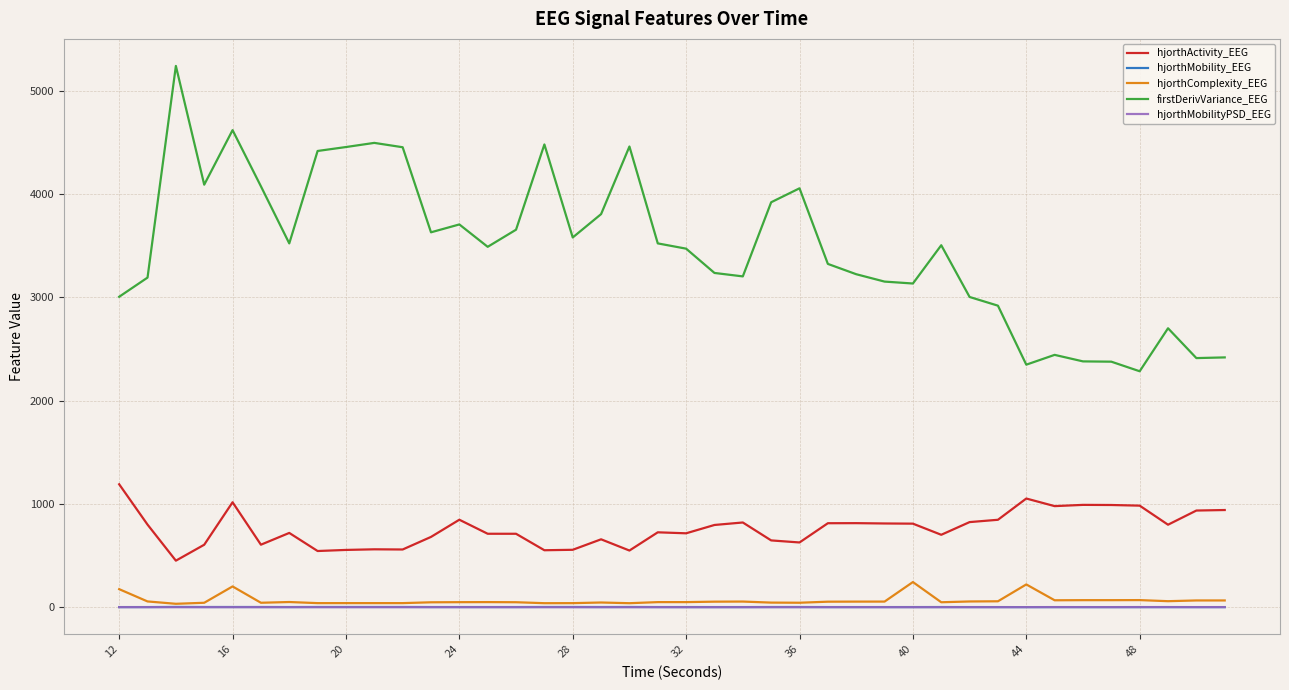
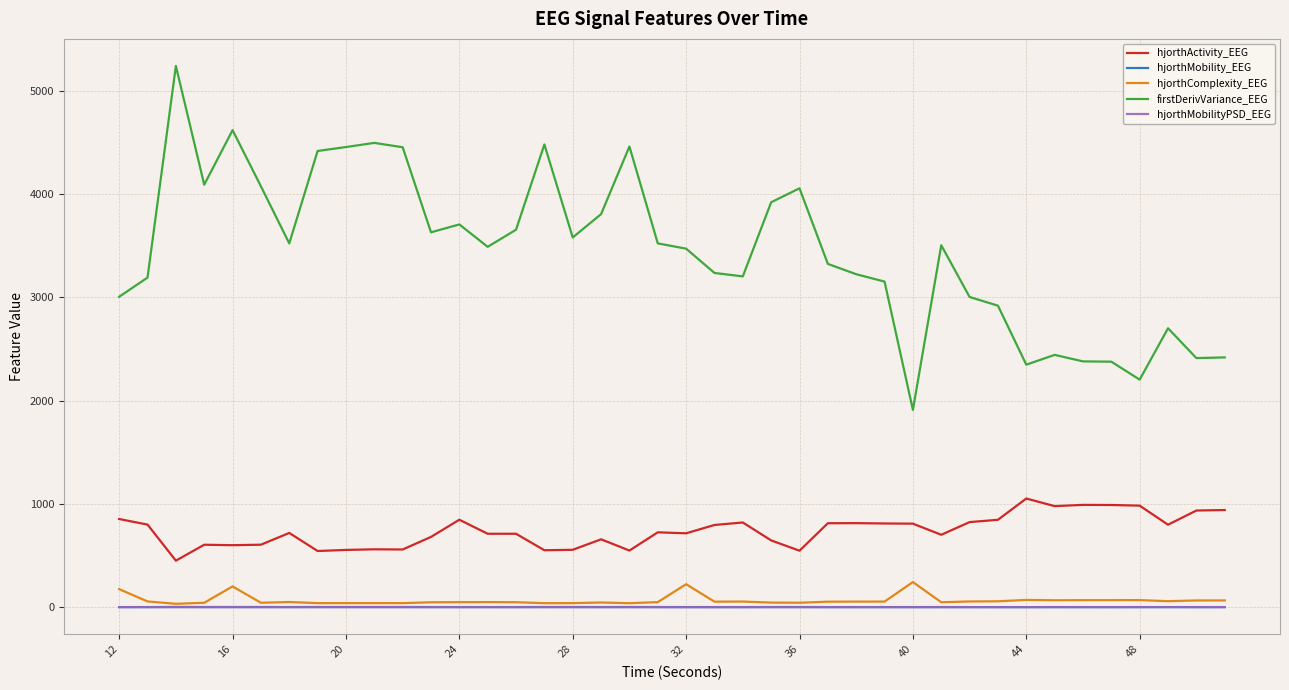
  {
    "hjorthActivity_EEG": {
-     "12": 1190,
-     "16": 1020,
+     "12": 850,
+     "16": 600,
      "20": 560,
      "24": 850,
      "28": 560,
      "32": 720,
-     "36": 630,
+     "36": 550,
      "40": 810,
      "44": 1050,
      "48": 980
    },
    "hjorthMobilityPSD_EEG": {
      "12": 0,
      "16": 0,
      "20": 0,
      "24": 0,
      "28": 0,
      "32": 0,
      "36": 0,
      "40": 0,
      "44": 0,
      "48": 0
    },
    "hjorthComplexity_EEG": {
      "12": 180,
      "16": 200,
      "20": 40,
      "24": 50,
      "28": 40,
-     "32": 50,
+     "32": 220,
      "36": 40,
      "40": 240,
-     "44": 220,
+     "44": 70,
      "48": 70
    },
    "firstDerivVariance_EEG": {
      "12": 3010,
      "16": 4620,
      "20": 4460,
      "24": 3710,
      "28": 3580,
      "32": 3470,
      "36": 4060,
-     "40": 3130,
+     "40": 1910,
      "44": 2350,
-     "48": 2280
+     "48": 2200
    }
  }
